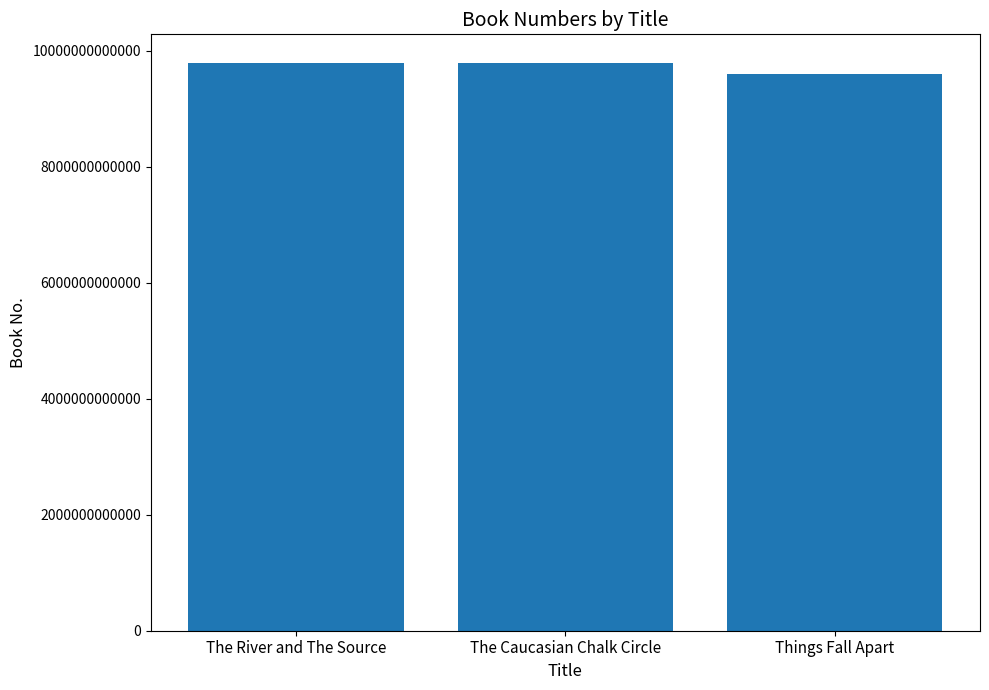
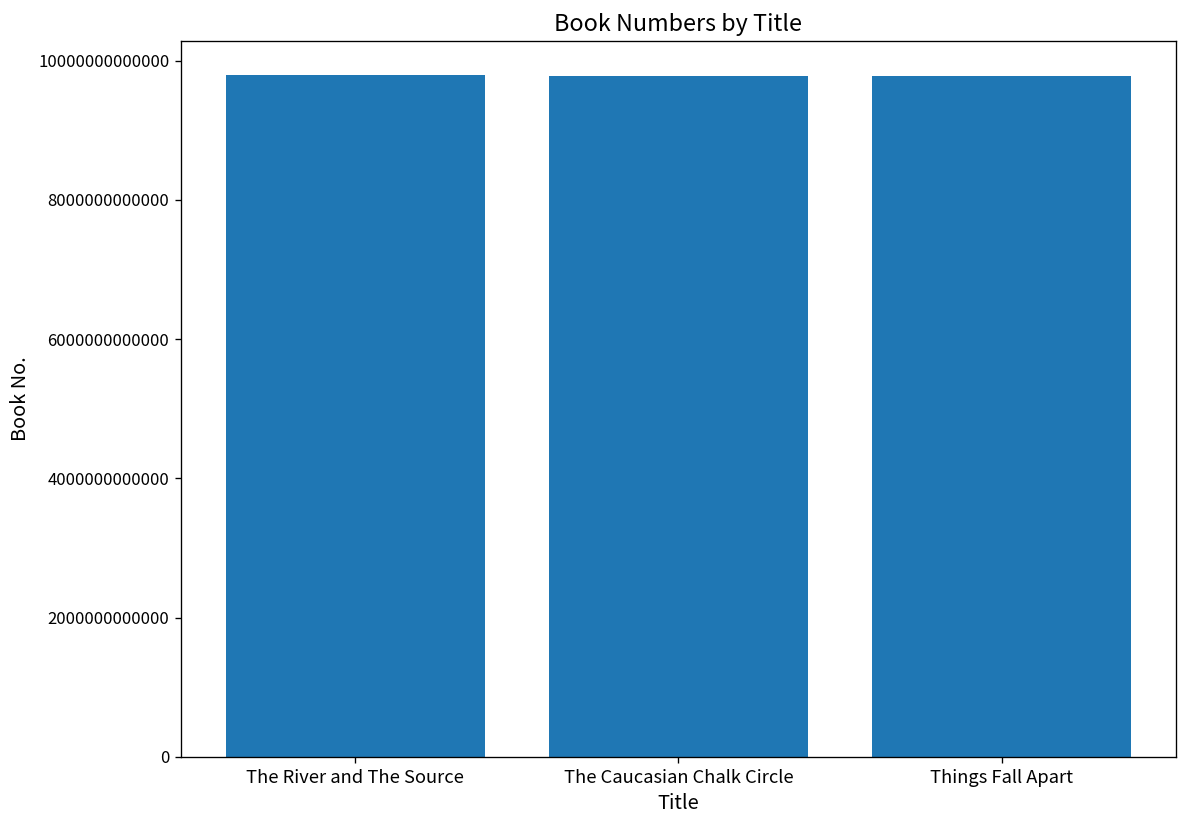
  {
    "The River and The Source": 9800000000000,
    "The Caucasian Chalk Circle": 9800000000000,
-   "Things Fall Apart": 9600000000000
+   "Things Fall Apart": 9800000000000
  }
